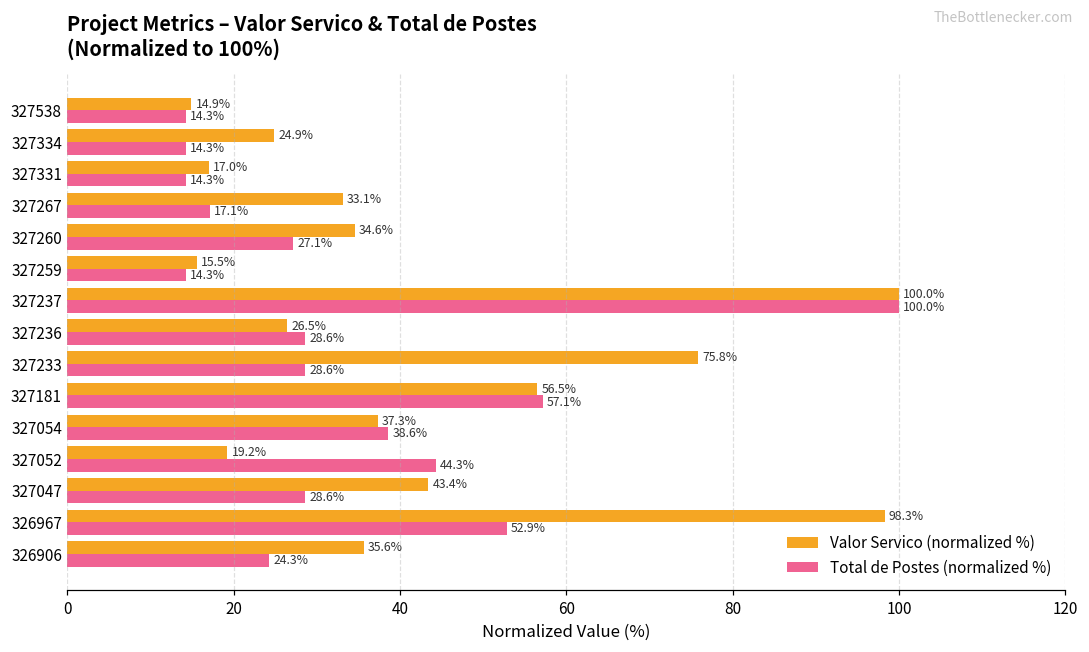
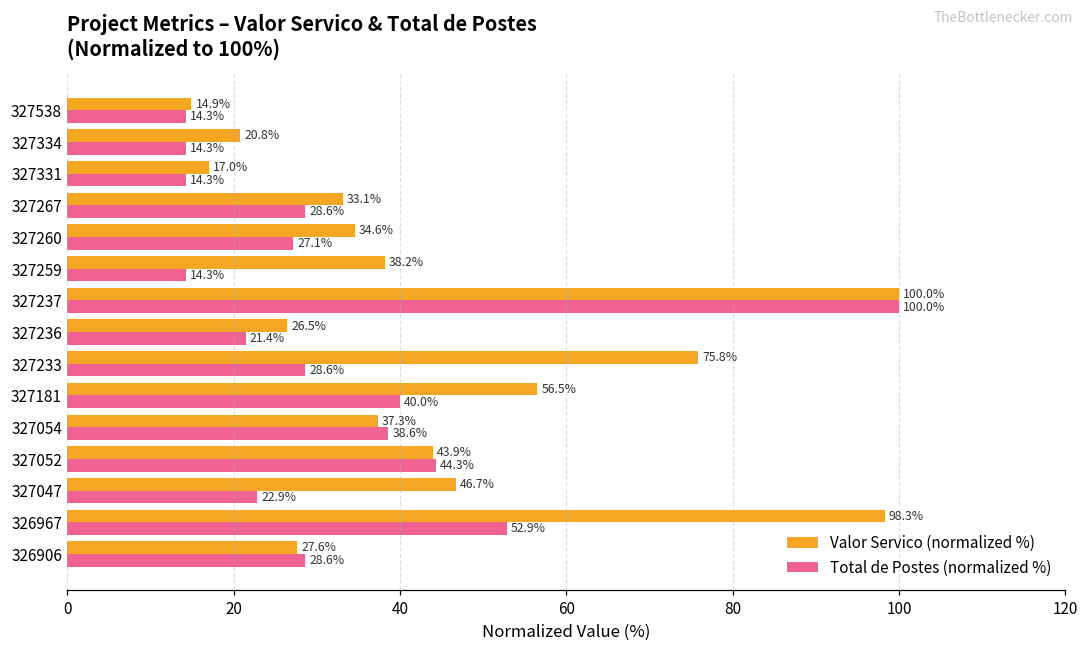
  {
    "Valor Servico (normalized %)": {
      "327538": "14.9%",
-     "327334": "24.9%",
+     "327334": "20.8%",
      "327331": "17.0%",
      "327267": "33.1%",
      "327260": "34.6%",
-     "327259": "15.5%",
+     "327259": "38.2%",
      "327237": "100.0%",
      "327236": "26.5%",
      "327233": "75.8%",
      "327181": "56.5%",
      "327054": "37.3%",
-     "327052": "19.2%",
-     "327047": "43.4%",
+     "327052": "43.9%",
+     "327047": "46.7%",
      "326967": "98.3%",
-     "326906": "35.6%"
+     "326906": "27.6%"
    },
    "Total de Postes (normalized %)": {
      "327538": "14.3%",
      "327334": "14.3%",
      "327331": "14.3%",
-     "327267": "17.1%",
+     "327267": "28.6%",
      "327260": "27.1%",
      "327259": "14.3%",
      "327237": "100.0%",
-     "327236": "28.6%",
+     "327236": "21.4%",
      "327233": "28.6%",
-     "327181": "57.1%",
+     "327181": "40.0%",
      "327054": "38.6%",
      "327052": "44.3%",
-     "327047": "28.6%",
+     "327047": "22.9%",
      "326967": "52.9%",
-     "326906": "24.3%"
+     "326906": "28.6%"
    }
  }
